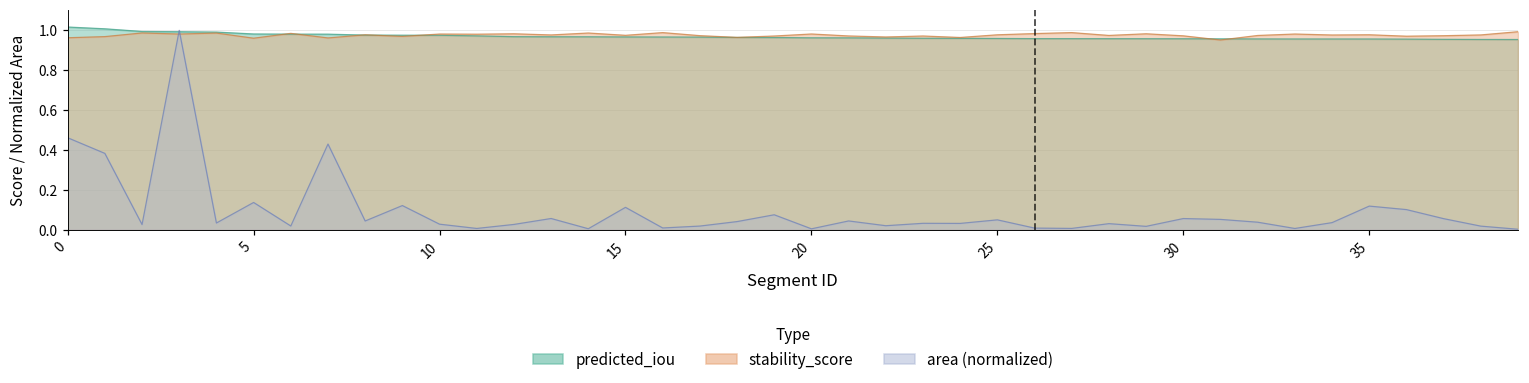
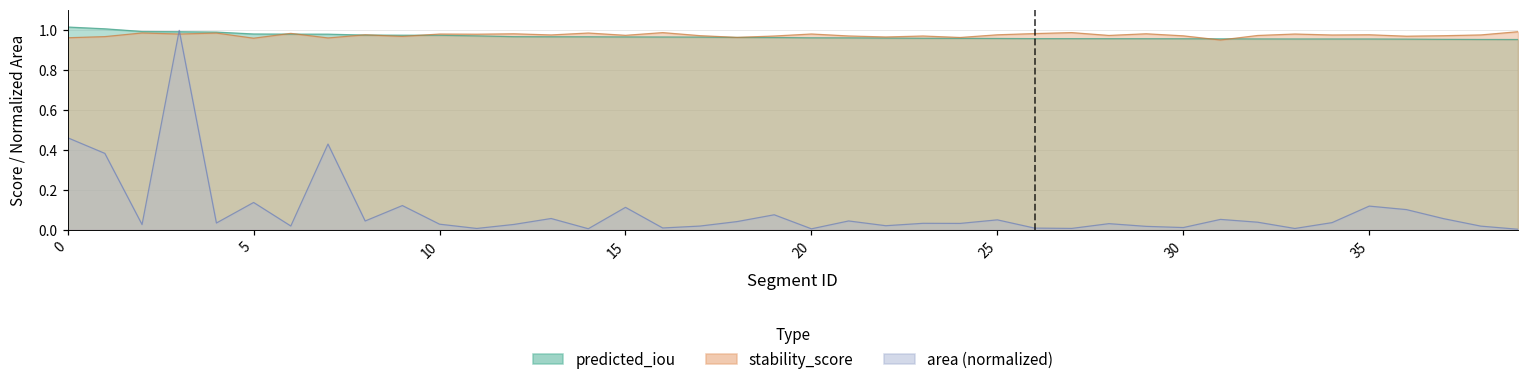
  {
    "predicted_iou": {
      "0": 1.02,
      "5": 0.98,
      "20": 0.96,
      "25": 0.96,
      "30": 0.96,
      "35": 0.96
    },
    "stability_score": {
      "0": 0.96,
      "5": 0.96,
      "20": 0.98,
      "25": 0.98,
      "30": 0.97,
      "35": 0.98
    },
    "area (normalized)": {
      "0": 0.46,
      "5": 0.14,
      "10": 0.03,
      "15": 0.11,
      "20": 0.00,
      "25": 0.05,
-     "30": 0.06,
+     "30": 0.01,
      "35": 0.12
    }
  }
